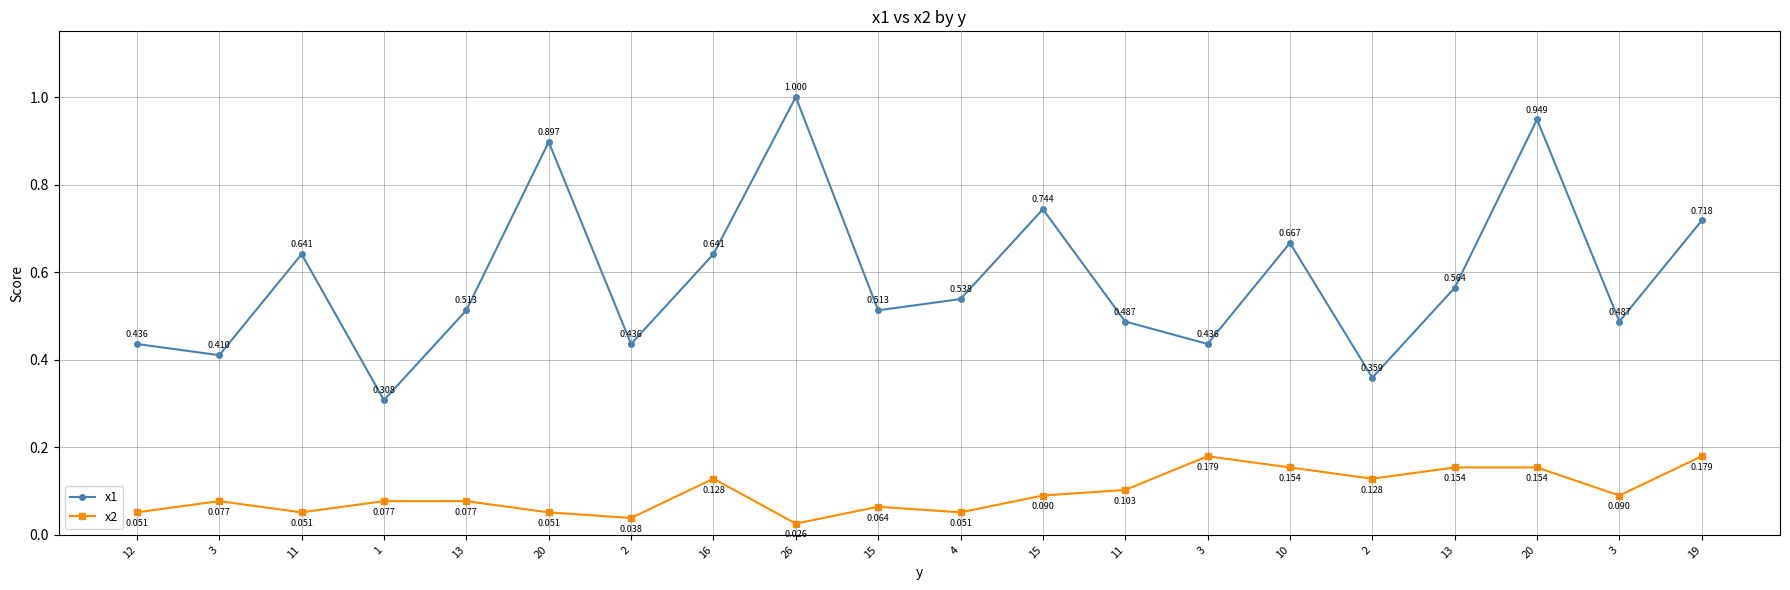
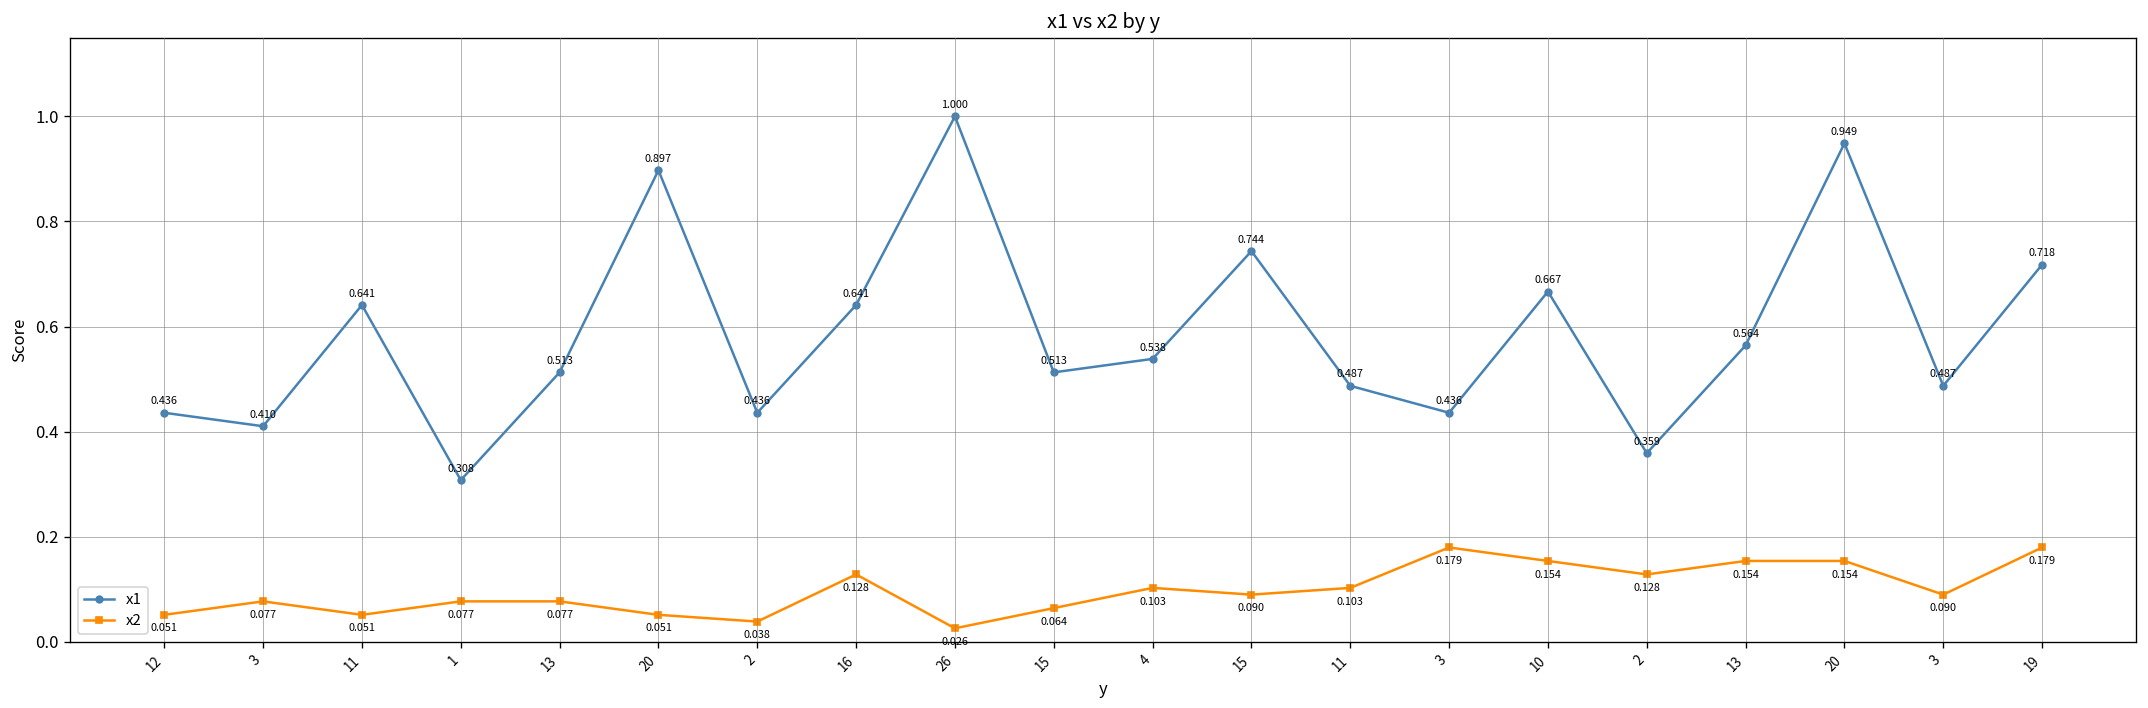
  {
    "x1": {
      "12": 0.436,
      "1": 0.308,
      "16": 0.641,
      "26": 1.000,
      "4": 0.538,
      "10": 0.667,
      "19": 0.718
    },
    "x2": {
      "12": 0.051,
      "1": 0.077,
      "16": 0.128,
      "26": 0.026,
-     "4": 0.051,
+     "4": 0.103,
      "10": 0.154,
      "19": 0.179
    }
  }
